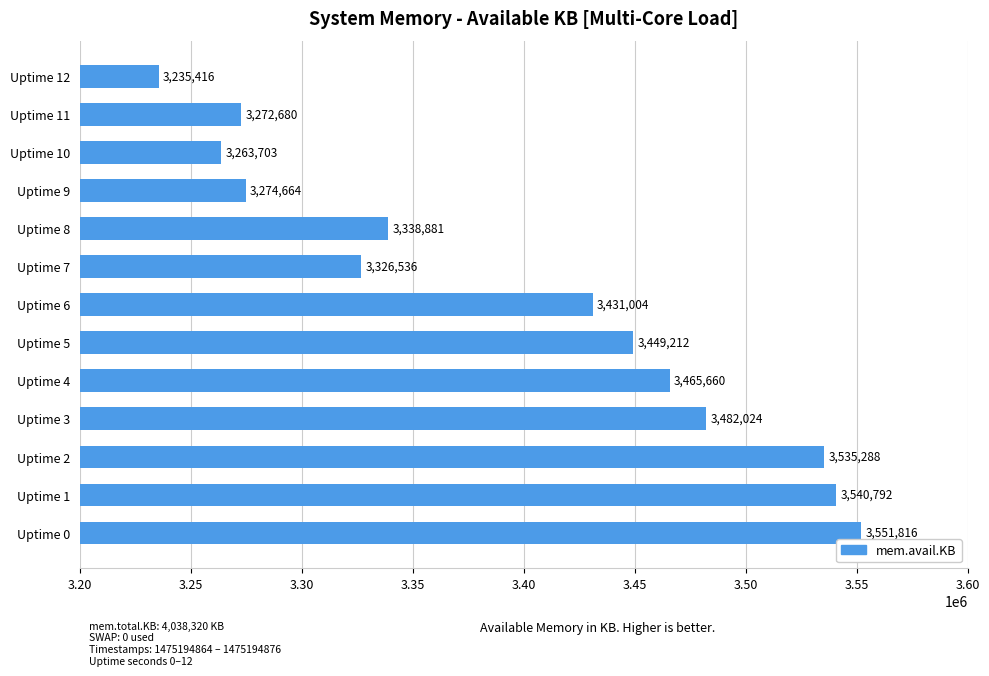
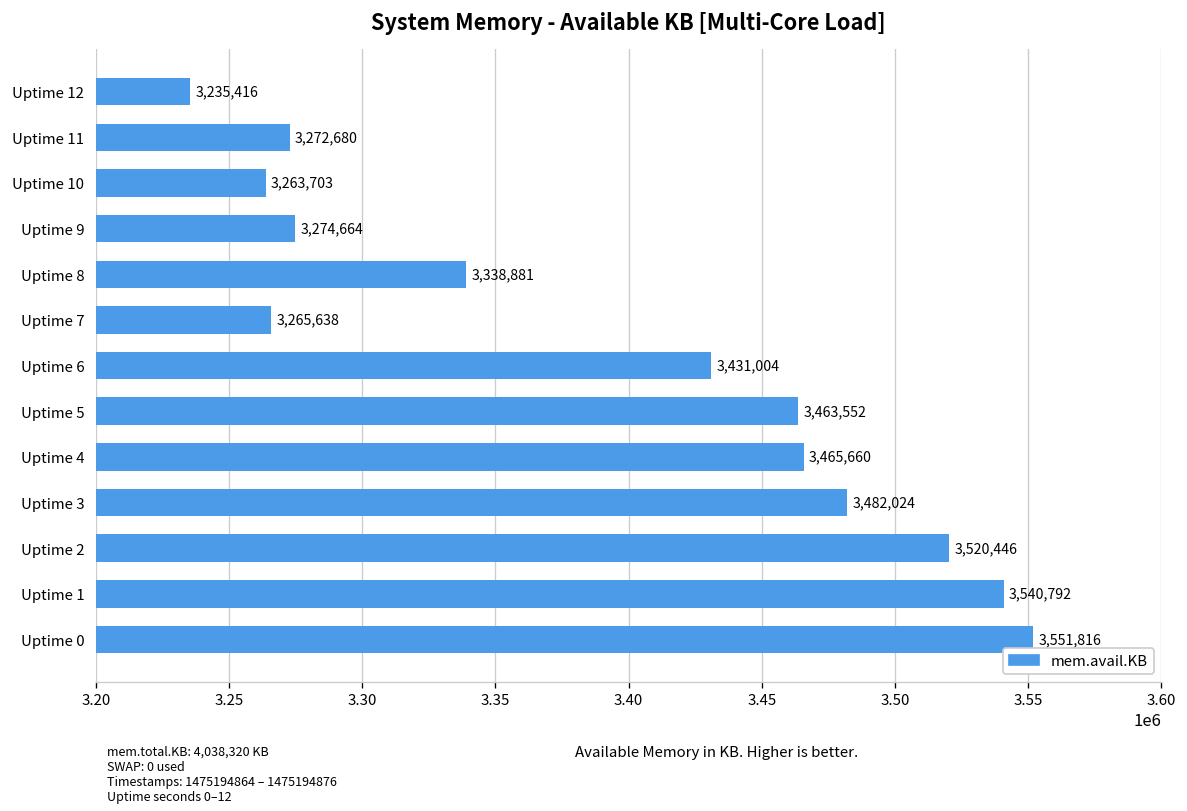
  {
    "Uptime 12": "3,235,416",
    "Uptime 11": "3,272,680",
    "Uptime 10": "3,263,703",
    "Uptime 9": "3,274,664",
    "Uptime 8": "3,338,881",
-   "Uptime 7": "3,326,536",
+   "Uptime 7": "3,265,638",
    "Uptime 6": "3,431,004",
-   "Uptime 5": "3,449,212",
+   "Uptime 5": "3,463,552",
    "Uptime 4": "3,465,660",
    "Uptime 3": "3,482,024",
-   "Uptime 2": "3,535,288",
+   "Uptime 2": "3,520,446",
    "Uptime 1": "3,540,792"
  }
